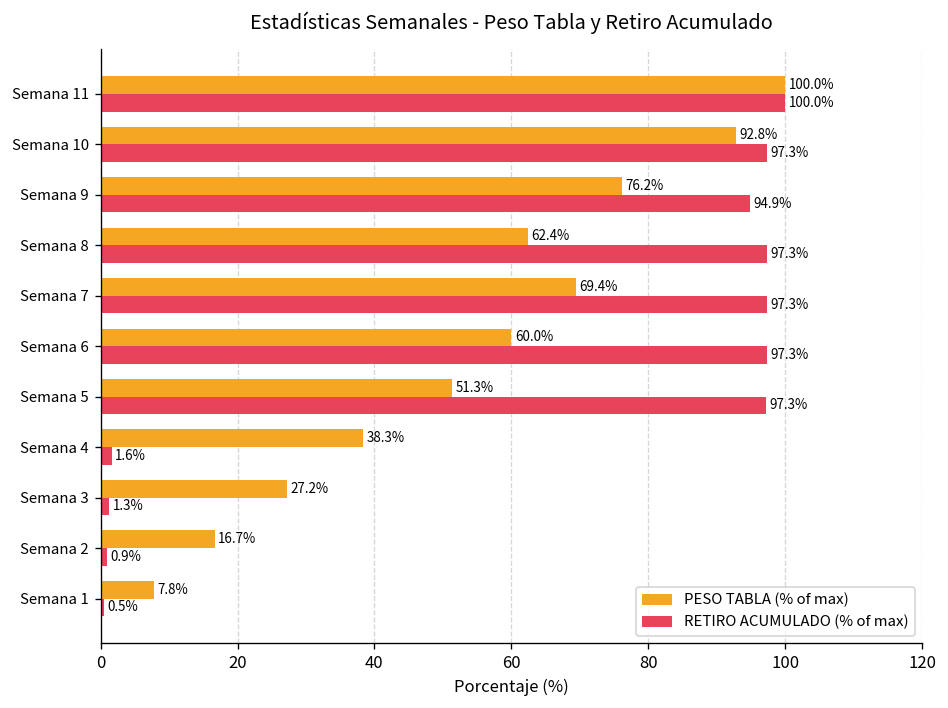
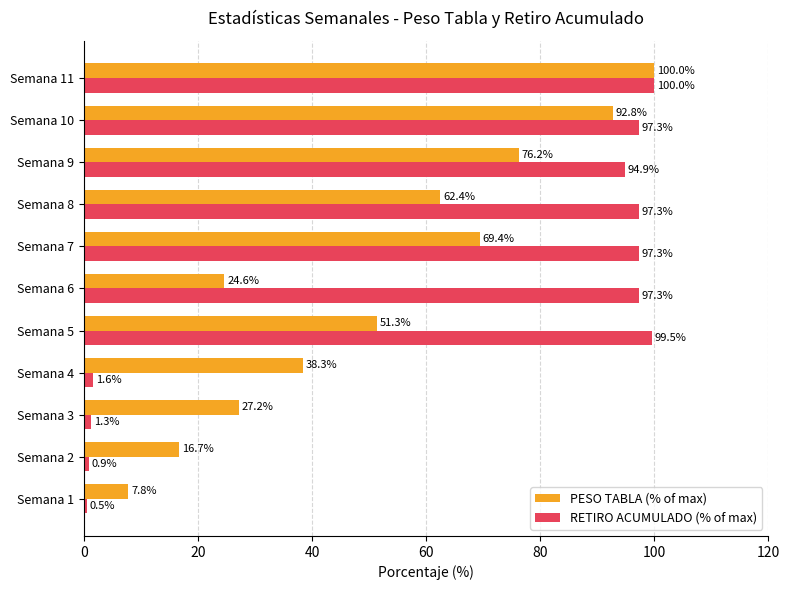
  {
    "PESO TABLA (% of max)": {
      "Semana 11": "100.0%",
      "Semana 10": "92.8%",
      "Semana 9": "76.2%",
      "Semana 8": "62.4%",
      "Semana 7": "69.4%",
-     "Semana 6": "60.0%",
+     "Semana 6": "24.6%",
      "Semana 5": "51.3%",
      "Semana 4": "38.3%",
      "Semana 3": "27.2%",
      "Semana 2": "16.7%",
      "Semana 1": "7.8%"
    },
    "RETIRO ACUMULADO (% of max)": {
      "Semana 11": "100.0%",
      "Semana 10": "97.3%",
      "Semana 9": "94.9%",
      "Semana 8": "97.3%",
      "Semana 7": "97.3%",
      "Semana 6": "97.3%",
-     "Semana 5": "97.3%",
+     "Semana 5": "99.5%",
      "Semana 4": "1.6%",
      "Semana 3": "1.3%",
      "Semana 2": "0.9%",
      "Semana 1": "0.5%"
    }
  }
